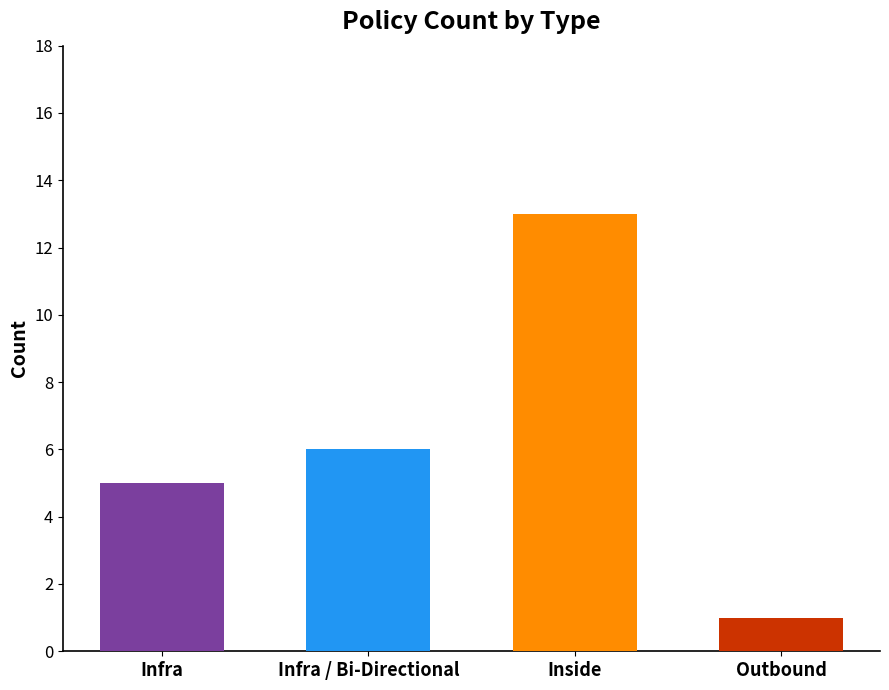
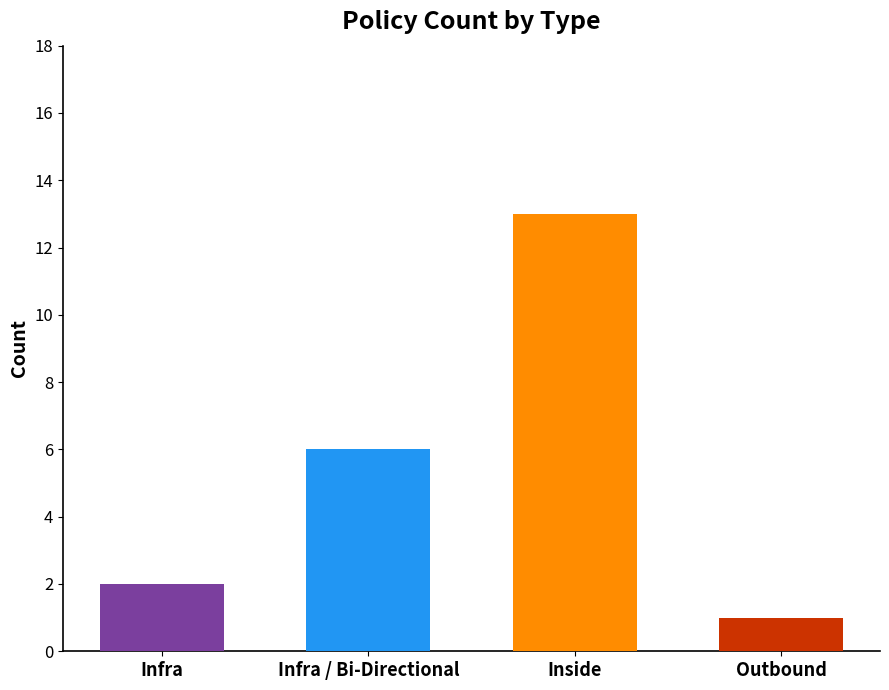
  {
-   "Infra": 5,
+   "Infra": 2,
    "Infra / Bi-Directional": 6,
    "Inside": 13,
    "Outbound": 1
  }
